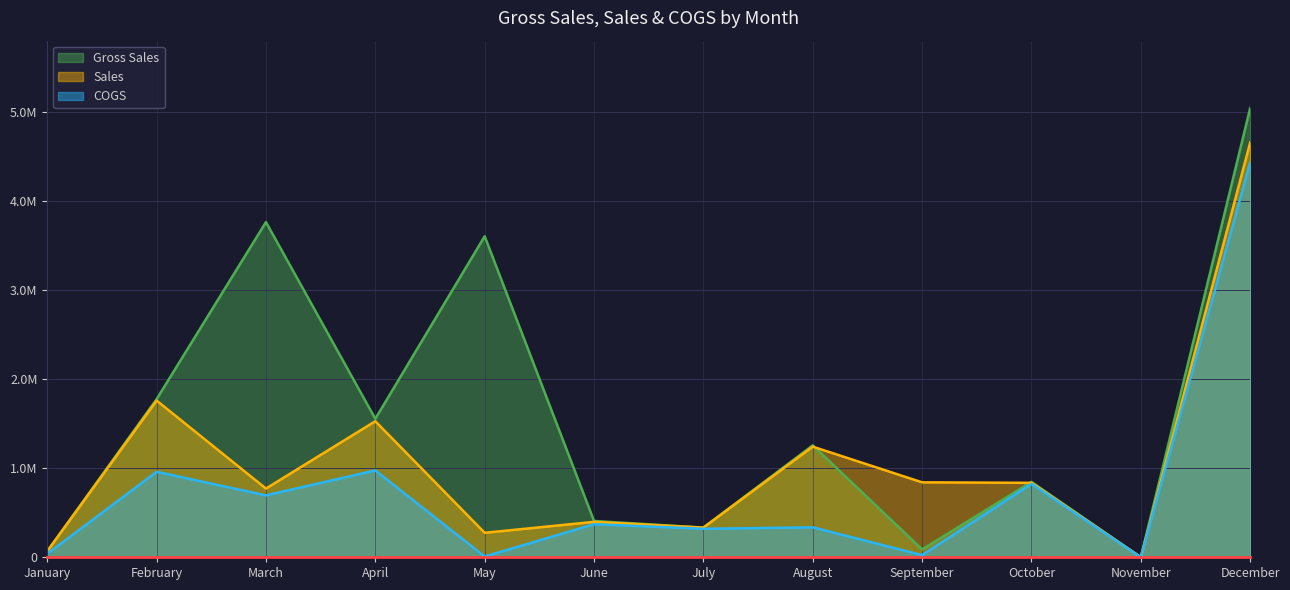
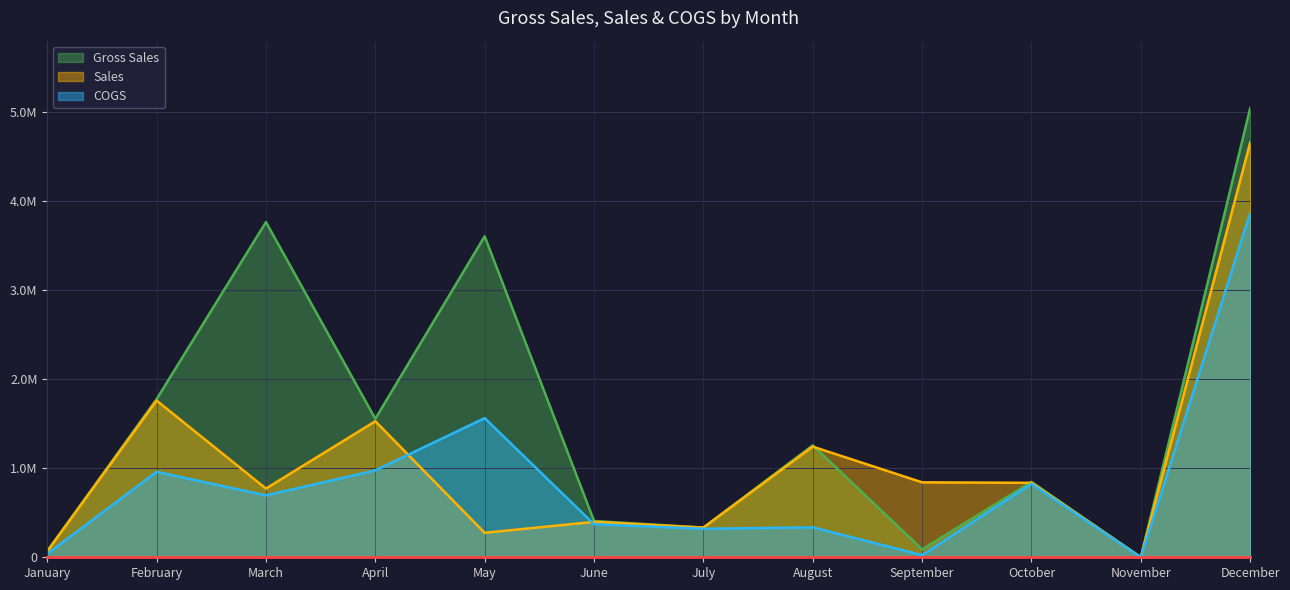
  {
    "Gross Sales": {
      "March": 3800000,
      "May": 3600000,
      "September": 100000,
      "December": 5000000
    },
    "Sales": {
      "March": 800000,
      "May": 300000,
      "September": 800000,
      "December": 4700000
    },
    "COGS": {
      "January": 0,
      "February": 1000000,
      "March": 700000,
      "April": 1000000,
-     "May": 0,
+     "May": 1600000,
      "August": 300000,
      "September": 0,
-     "December": 4400000
+     "December": 3900000
    }
  }
